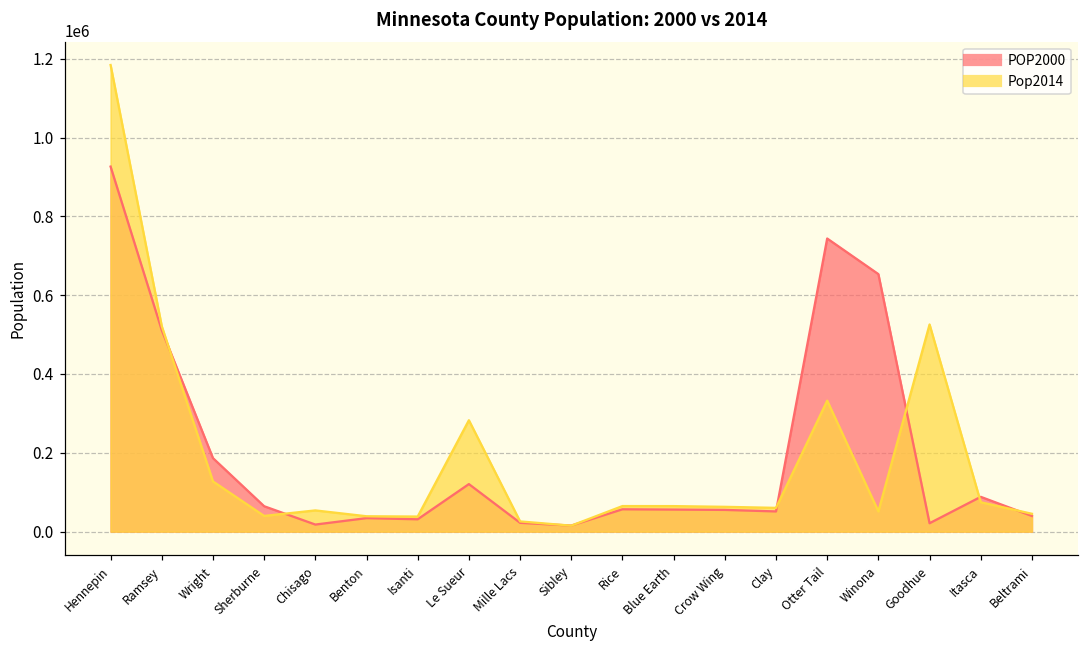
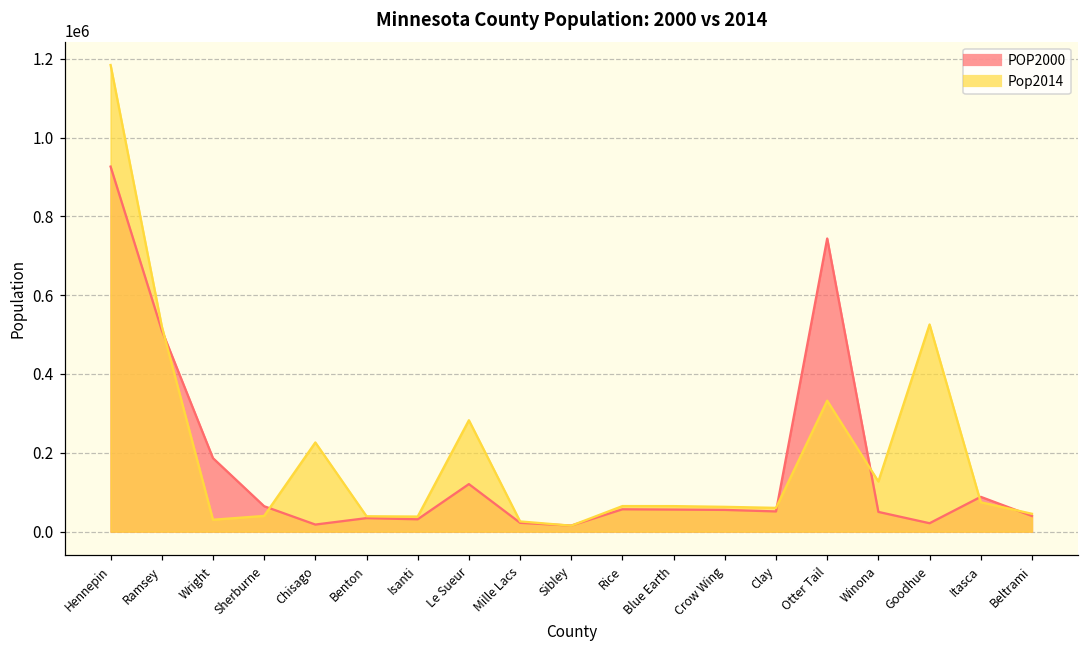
  {
    "POP2000": {
      "Hennepin": 930000,
      "Ramsey": 510000,
      "Wright": 190000,
      "Sherburne": 60000,
      "Chisago": 20000,
      "Le Sueur": 120000,
      "Rice": 60000,
      "Blue Earth": 60000,
      "Crow Wing": 60000,
      "Clay": 50000,
      "Otter Tail": 740000,
-     "Winona": 650000,
+     "Winona": 50000,
      "Goodhue": 20000,
      "Itasca": 90000
    },
    "Pop2014": {
      "Hennepin": 1180000,
      "Ramsey": 520000,
-     "Wright": 130000,
+     "Wright": 30000,
      "Sherburne": 40000,
-     "Chisago": 50000,
+     "Chisago": 230000,
      "Le Sueur": 280000,
      "Rice": 60000,
      "Blue Earth": 60000,
      "Crow Wing": 60000,
      "Clay": 60000,
      "Otter Tail": 330000,
-     "Winona": 50000,
+     "Winona": 130000,
      "Goodhue": 530000,
      "Itasca": 70000
    }
  }
